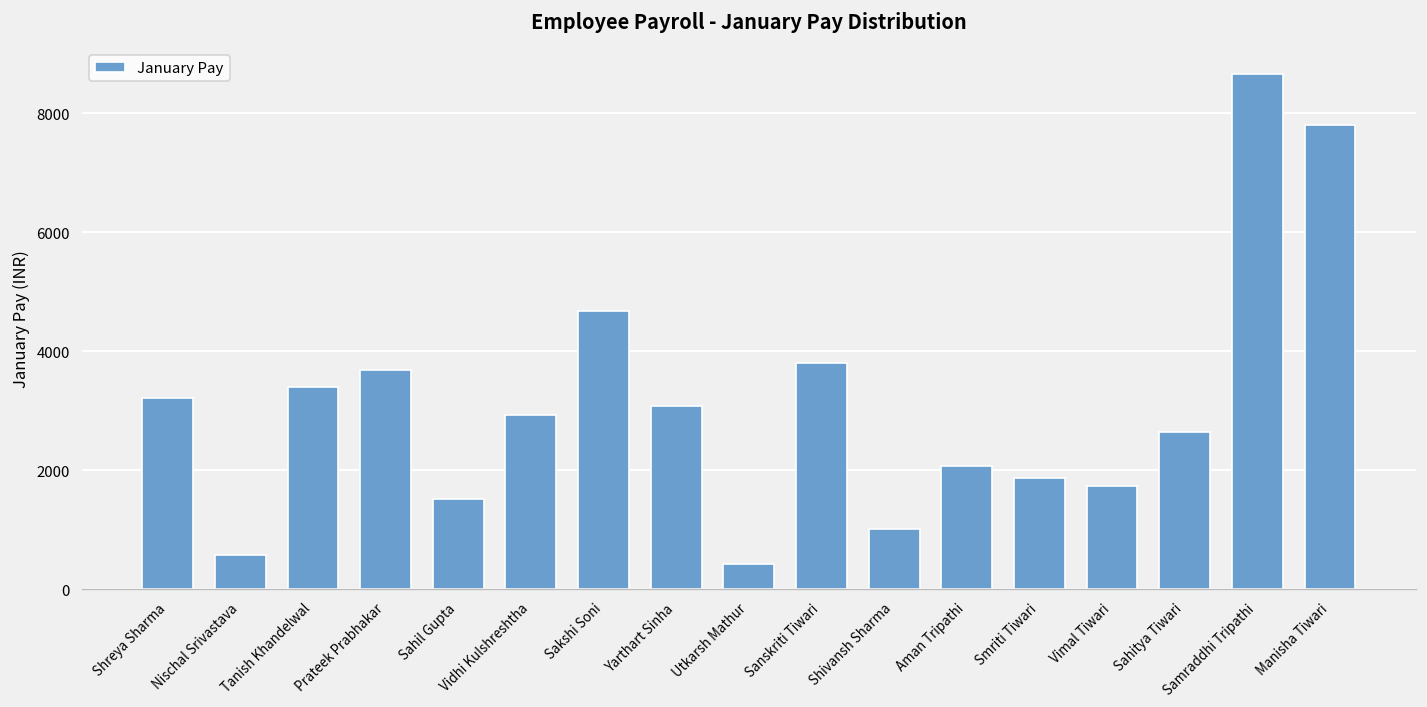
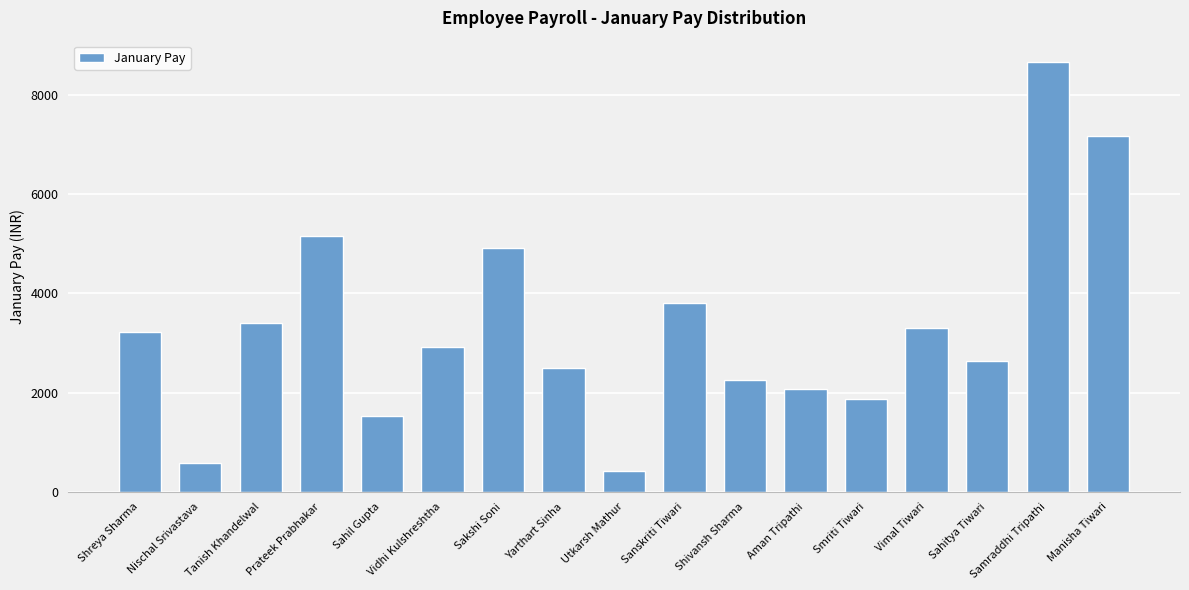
  {
    "Shreya Sharma": 3200,
    "Nischal Srivastava": 600,
    "Tanish Khandelwal": 3400,
-   "Prateek Prabhakar": 3700,
+   "Prateek Prabhakar": 5200,
    "Sahil Gupta": 1500,
    "Vidhi Kulshreshtha": 2900,
-   "Sakshi Soni": 4700,
-   "Yarthart Sinha": 3100,
+   "Sakshi Soni": 4900,
+   "Yarthart Sinha": 2500,
    "Utkarsh Mathur": 400,
    "Sanskriti Tiwari": 3800,
-   "Shivansh Sharma": 1000,
+   "Shivansh Sharma": 2300,
    "Aman Tripathi": 2100,
    "Smriti Tiwari": 1900,
-   "Vimal Tiwari": 1700,
+   "Vimal Tiwari": 3300,
    "Sahitya Tiwari": 2600,
    "Samraddhi Tripathi": 8700,
-   "Manisha Tiwari": 7800
+   "Manisha Tiwari": 7200
  }
